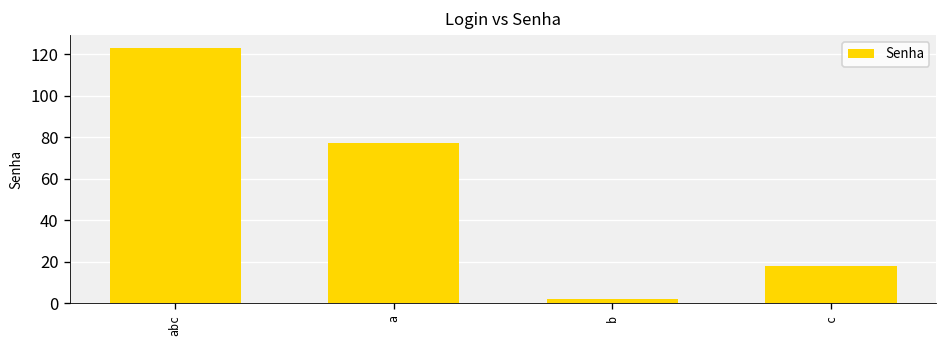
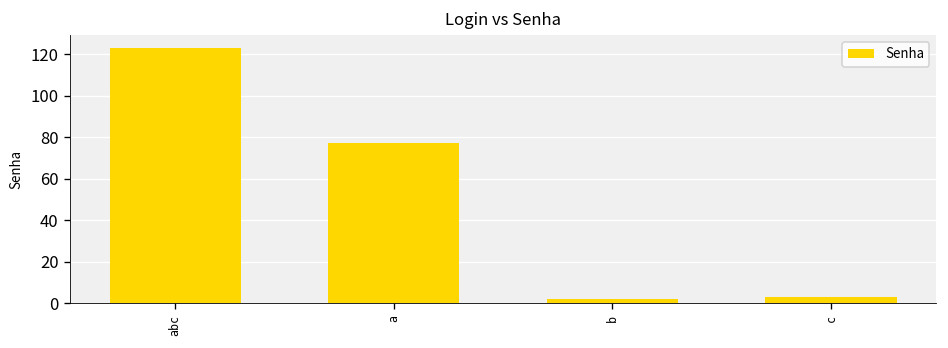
  {
    "abc": 123,
    "a": 77,
    "b": 2,
-   "c": 18
+   "c": 3
  }
